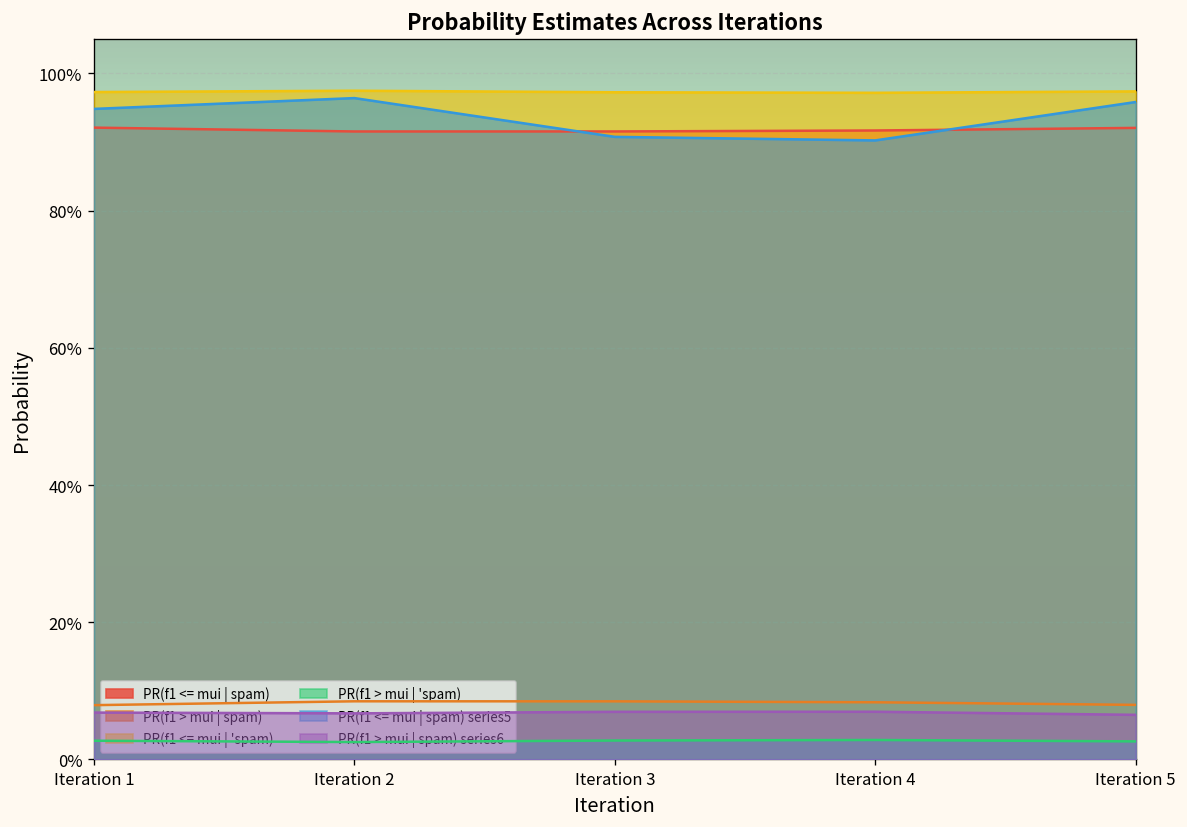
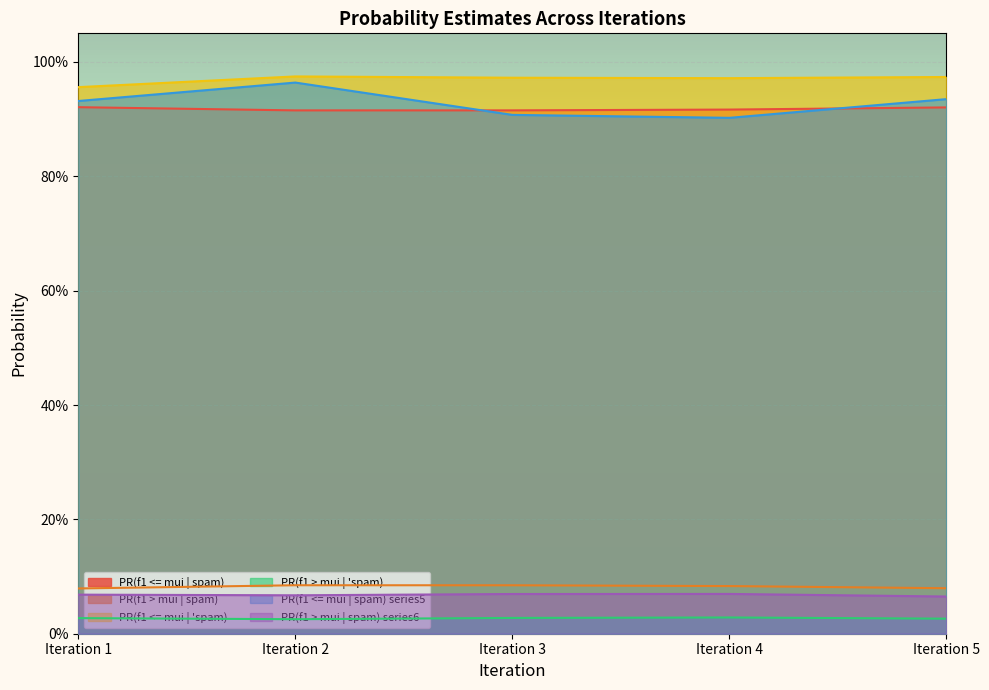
  {
    "PR(f1 <= mui | 'spam)": {
-     "Iteration 1": "97%",
+     "Iteration 1": "96%",
      "Iteration 2": "97%",
      "Iteration 3": "97%",
      "Iteration 4": "97%",
      "Iteration 5": "97%"
    },
    "PR(f1 > mui | 'spam)": {
      "Iteration 1": "3%",
      "Iteration 3": "3%",
      "Iteration 4": "3%",
      "Iteration 5": "3%"
    },
    "PR(f1 <= mui | spam) series5": {
-     "Iteration 1": "95%",
+     "Iteration 1": "93%",
      "Iteration 2": "96%",
      "Iteration 3": "91%",
      "Iteration 4": "90%",
-     "Iteration 5": "96%"
+     "Iteration 5": "93%"
    },
    "PR(f1 > mui | spam) series6": {
      "Iteration 1": "7%",
      "Iteration 3": "7%",
      "Iteration 4": "7%",
      "Iteration 5": "7%"
    }
  }
